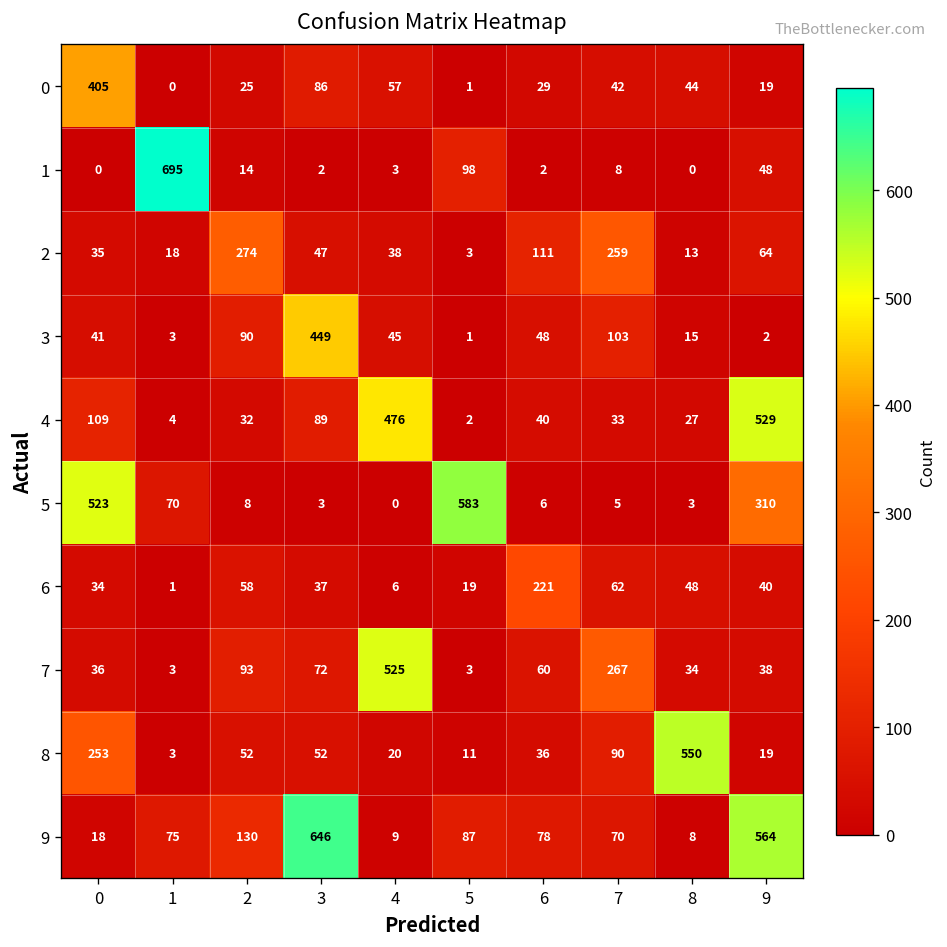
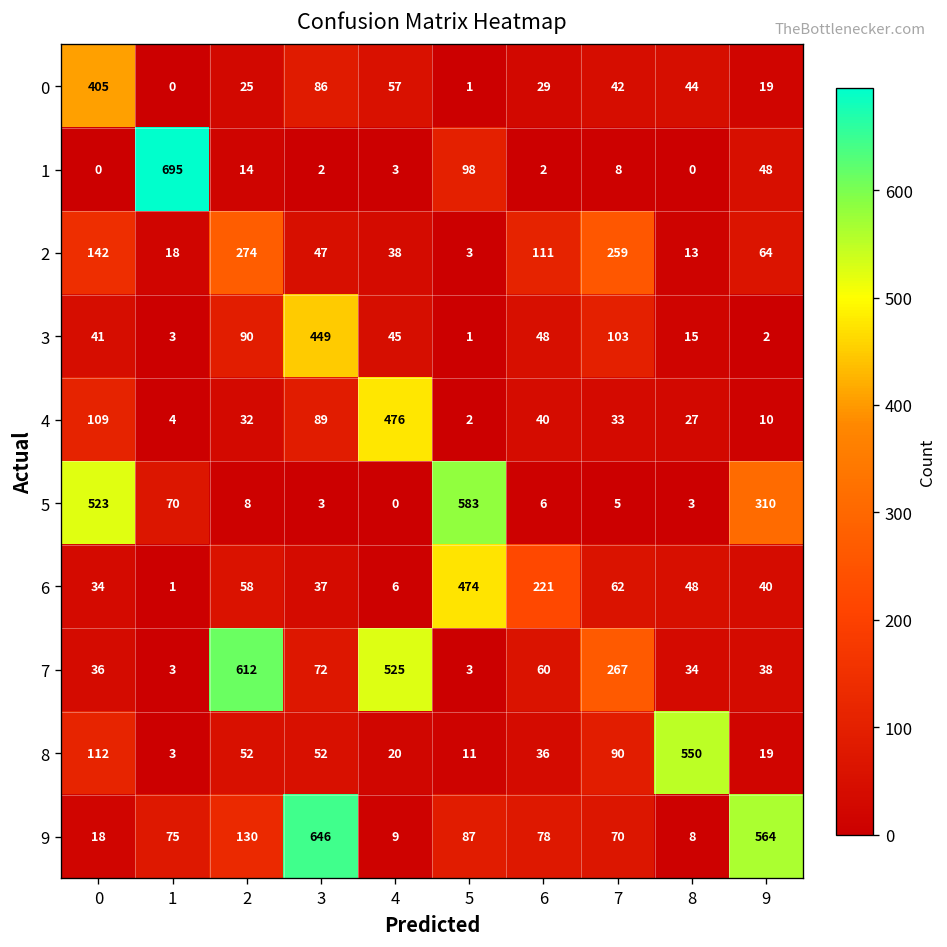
  {
    "0": {
      "0": 405,
      "1": 0,
      "2": 25,
      "3": 86,
      "4": 57,
      "5": 1,
      "6": 29,
      "7": 42,
      "8": 44,
      "9": 19
    },
    "1": {
      "0": 0,
      "1": 695,
      "2": 14,
      "3": 2,
      "4": 3,
      "5": 98,
      "6": 2,
      "7": 8,
      "8": 0,
      "9": 48
    },
    "2": {
-     "0": 35,
+     "0": 142,
      "1": 18,
      "2": 274,
      "3": 47,
      "4": 38,
      "5": 3,
      "6": 111,
      "7": 259,
      "8": 13,
      "9": 64
    },
    "3": {
      "0": 41,
      "1": 3,
      "2": 90,
      "3": 449,
      "4": 45,
      "5": 1,
      "6": 48,
      "7": 103,
      "8": 15,
      "9": 2
    },
    "4": {
      "0": 109,
      "1": 4,
      "2": 32,
      "3": 89,
      "4": 476,
      "5": 2,
      "6": 40,
      "7": 33,
      "8": 27,
-     "9": 529
+     "9": 10
    },
    "5": {
      "0": 523,
      "1": 70,
      "2": 8,
      "3": 3,
      "4": 0,
      "5": 583,
      "6": 6,
      "7": 5,
      "8": 3,
      "9": 310
    },
    "6": {
      "0": 34,
      "1": 1,
      "2": 58,
      "3": 37,
      "4": 6,
-     "5": 19,
+     "5": 474,
      "6": 221,
      "7": 62,
      "8": 48,
      "9": 40
    },
    "7": {
      "0": 36,
      "1": 3,
-     "2": 93,
+     "2": 612,
      "3": 72,
      "4": 525,
      "5": 3,
      "6": 60,
      "7": 267,
      "8": 34,
      "9": 38
    },
    "8": {
-     "0": 253,
+     "0": 112,
      "1": 3,
      "2": 52,
      "3": 52,
      "4": 20,
      "5": 11,
      "6": 36,
      "7": 90,
      "8": 550,
      "9": 19
    },
    "9": {
      "0": 18,
      "1": 75,
      "2": 130,
      "3": 646,
      "4": 9,
      "5": 87,
      "6": 78,
      "7": 70,
      "8": 8,
      "9": 564
    }
  }
